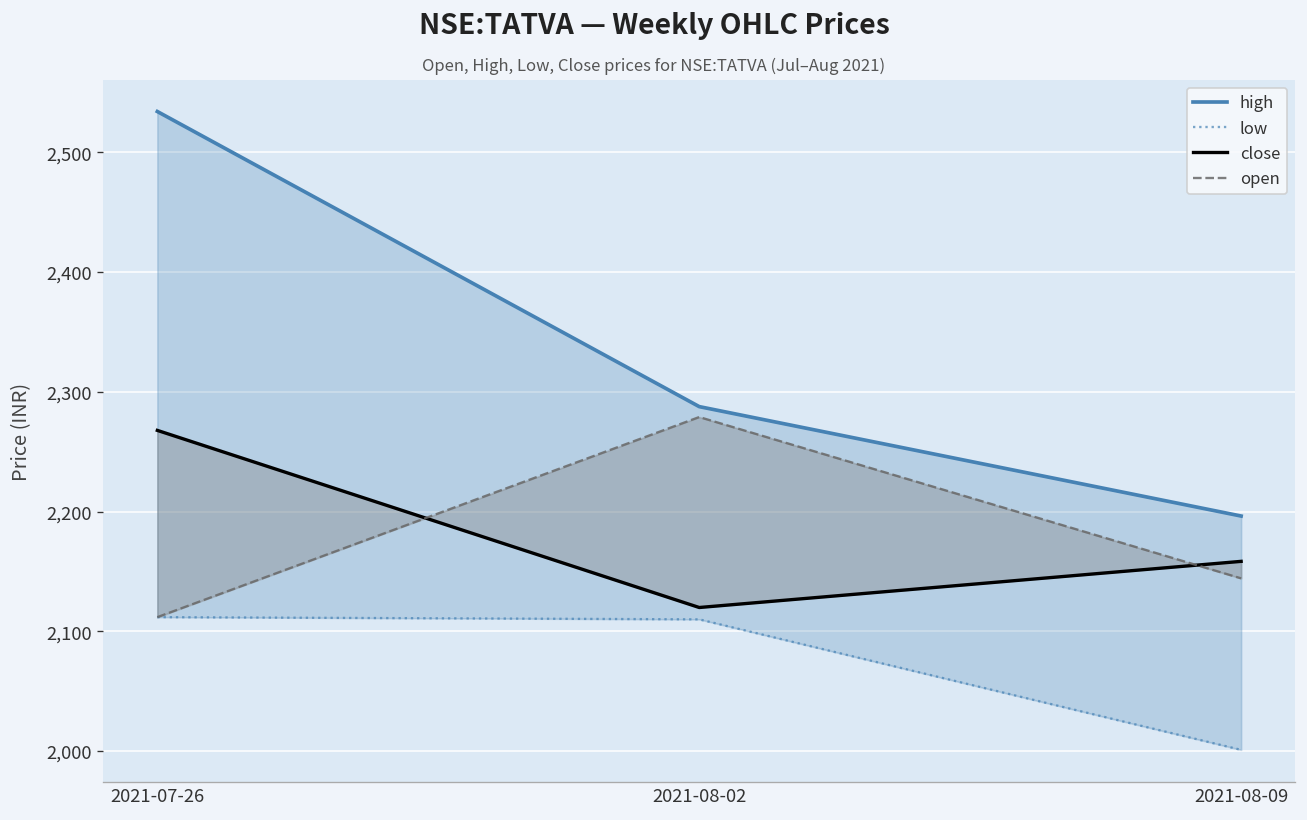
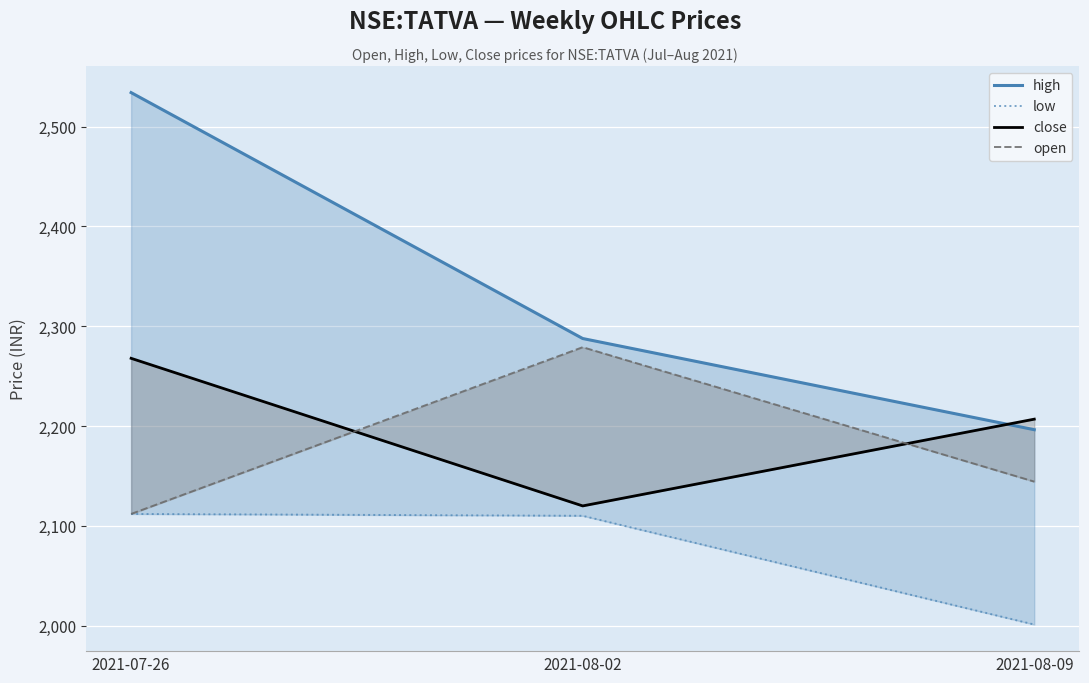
  {
    "close": {
      "2021-08-02": "2,120",
-     "2021-08-09": "2,160"
+     "2021-08-09": "2,210"
    }
  }
